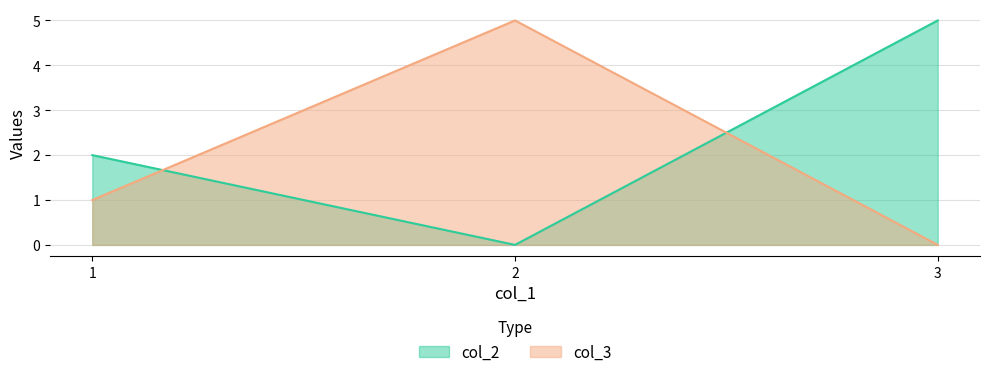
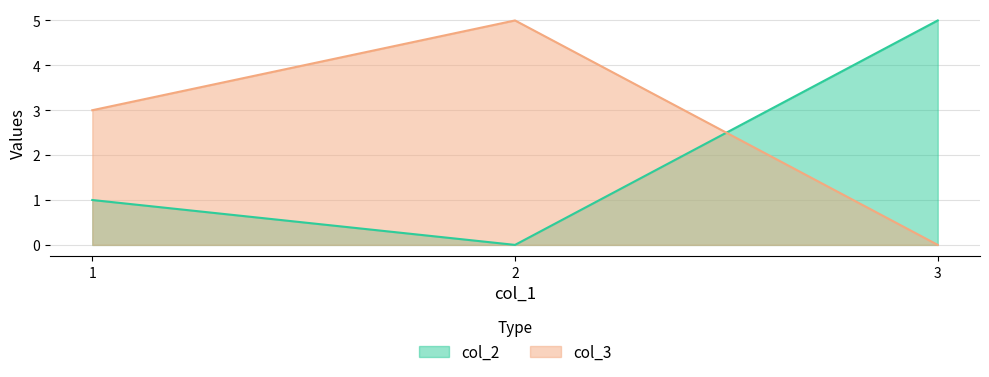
  {
    "col_2": {
-     "1": 2,
+     "1": 1,
      "2": 0,
      "3": 5
    },
    "col_3": {
-     "1": 1,
+     "1": 3,
      "2": 5,
      "3": 0
    }
  }
